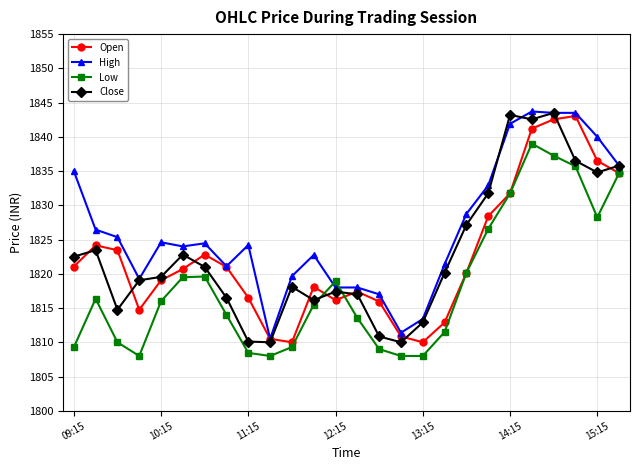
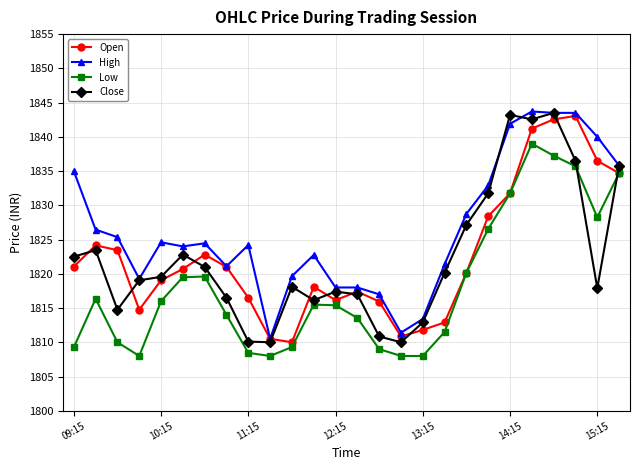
  {
    "Open": {
      "09:15": 1821,
      "10:15": 1819,
      "11:15": 1817,
      "12:15": 1816,
-     "13:15": 1810,
+     "13:15": 1812,
      "15:15": 1837
    },
    "High": {
      "09:15": 1835,
      "10:15": 1825,
      "11:15": 1824,
      "12:15": 1818,
      "13:15": 1813,
      "14:15": 1842,
      "15:15": 1840
    },
    "Low": {
      "09:15": 1809,
      "10:15": 1816,
      "11:15": 1808,
-     "12:15": 1819,
+     "12:15": 1815,
      "13:15": 1808,
      "15:15": 1828
    },
    "Close": {
      "09:15": 1823,
      "10:15": 1820,
      "11:15": 1810,
      "12:15": 1817,
      "13:15": 1813,
      "14:15": 1843,
-     "15:15": 1835
+     "15:15": 1818
    }
  }
